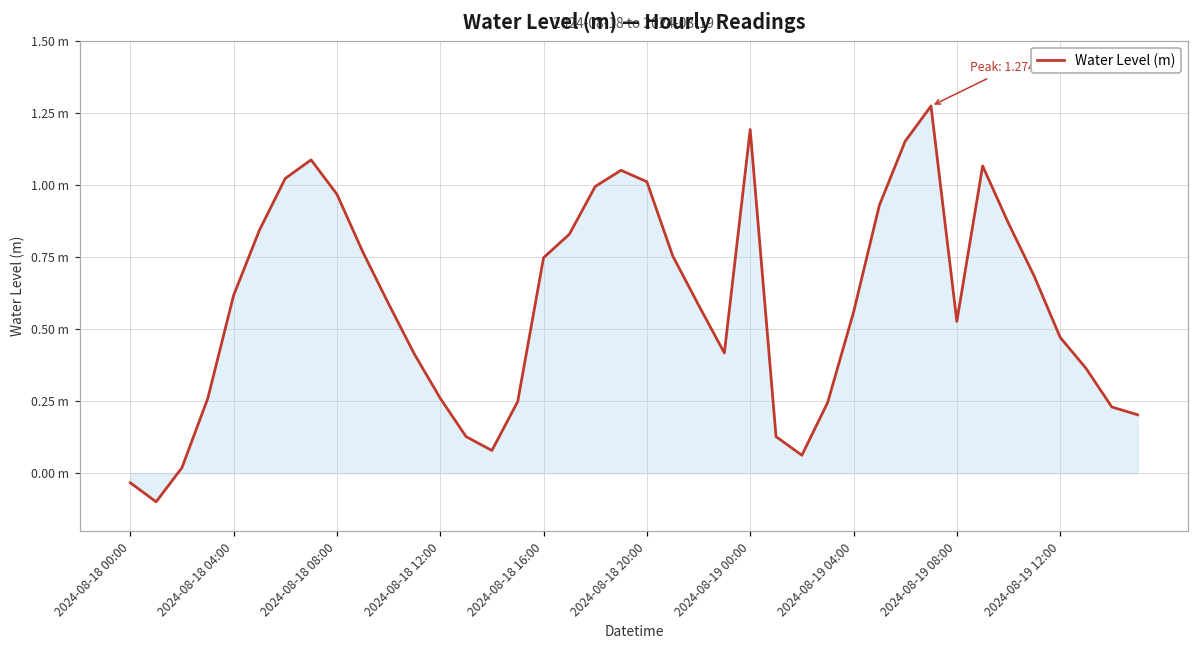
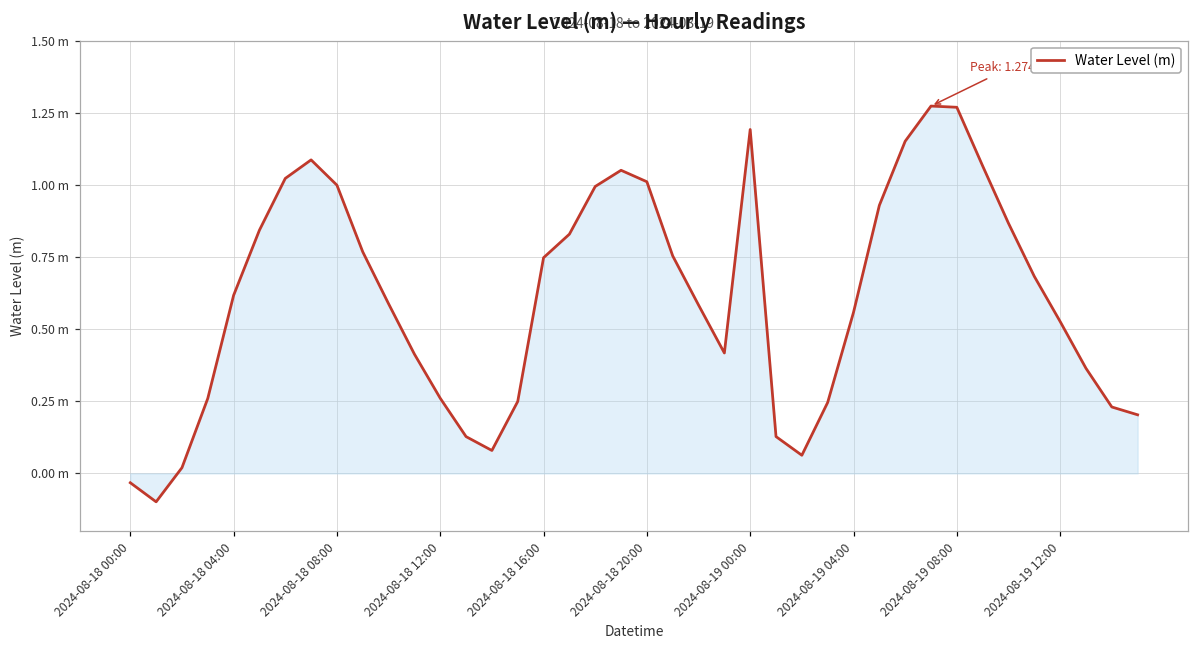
  {
    "Water Level (m)": {
      "2024-08-18 00:00": "-0.03 m",
-     "2024-08-18 08:00": "0.97 m",
-     "2024-08-19 08:00": "0.53 m",
-     "2024-08-19 12:00": "0.47 m"
+     "2024-08-18 08:00": "1.00 m",
+     "2024-08-19 08:00": "1.27 m",
+     "2024-08-19 12:00": "0.53 m"
    }
  }
